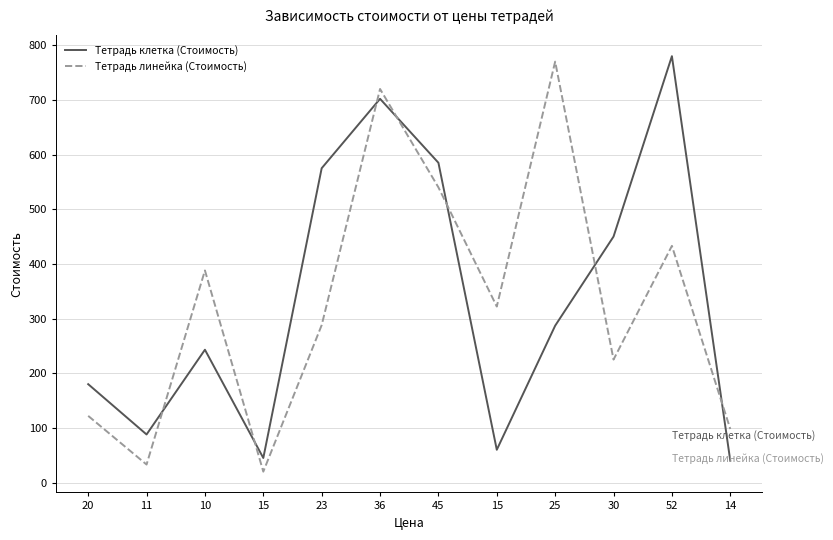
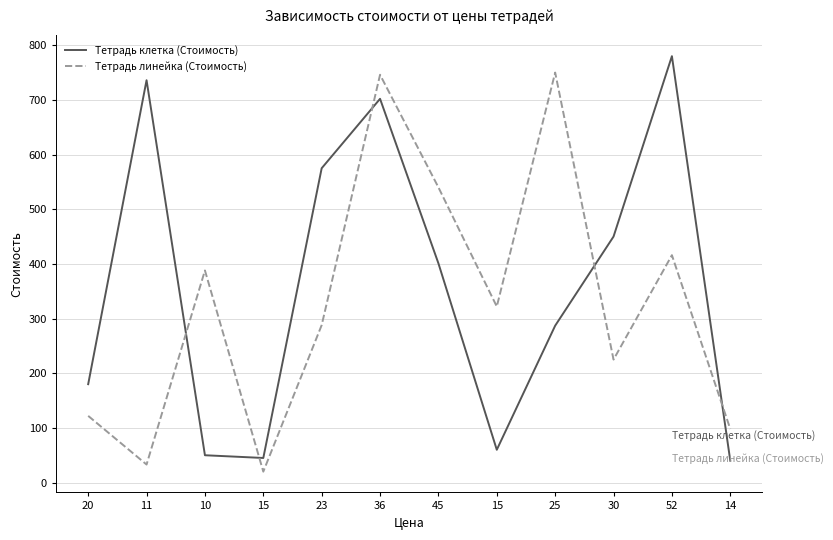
  {
    "Тетрадь клетка (Стоимость)": {
      "20": 180,
-     "11": 90,
-     "10": 240,
+     "11": 740,
+     "10": 50,
      "23": 580,
      "36": 700,
-     "45": 590,
+     "45": 400,
      "25": 290,
      "30": 450,
      "52": 780,
      "14": 40
    },
    "Тетрадь линейка (Стоимость)": {
      "20": 120,
      "11": 30,
      "10": 390,
      "23": 290,
-     "36": 720,
+     "36": 750,
      "45": 540,
-     "25": 770,
+     "25": 750,
      "30": 230,
-     "52": 430,
+     "52": 420,
      "14": 100
    }
  }
